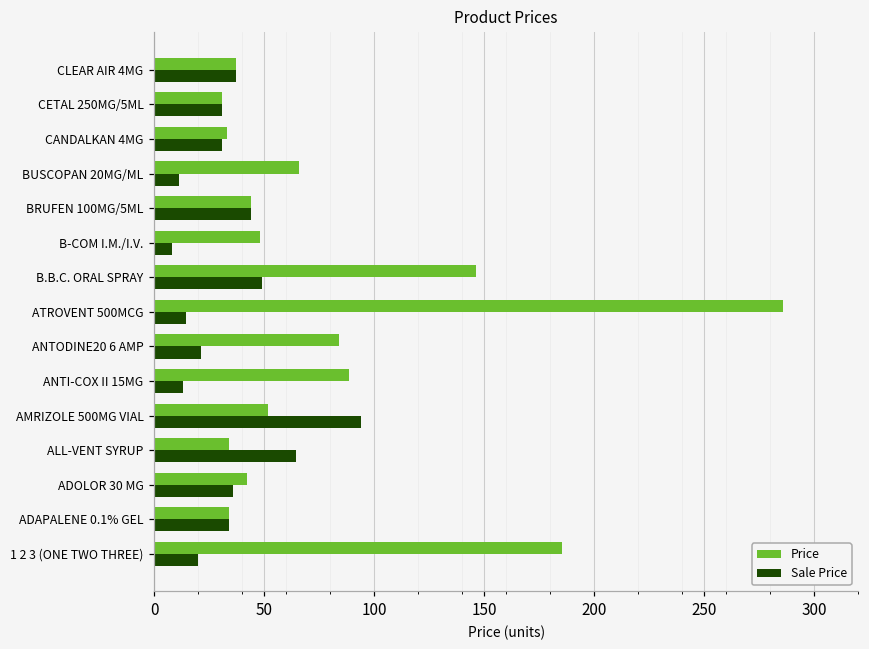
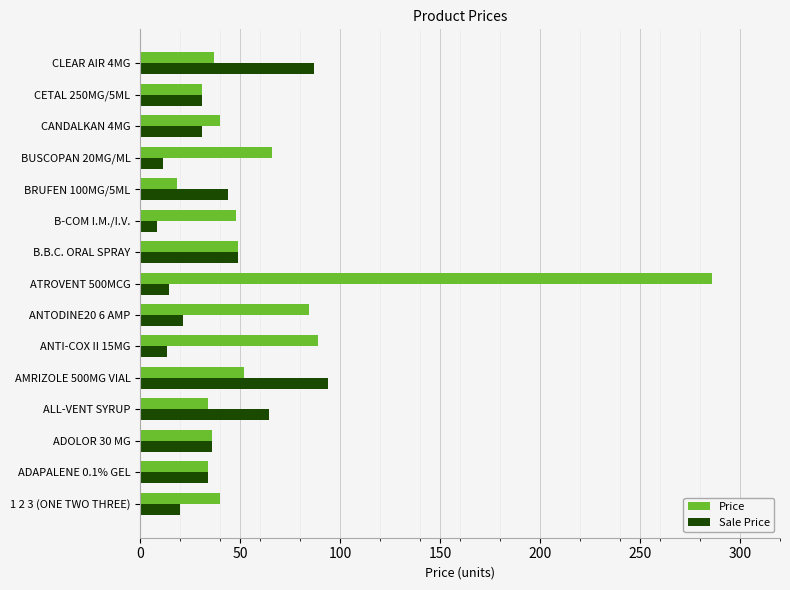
  {
    "Price": {
      "CLEAR AIR 4MG": 37,
      "CETAL 250MG/5ML": 31,
-     "CANDALKAN 4MG": 33,
+     "CANDALKAN 4MG": 40,
      "BUSCOPAN 20MG/ML": 66,
-     "BRUFEN 100MG/5ML": 44,
+     "BRUFEN 100MG/5ML": 18,
      "B-COM I.M./I.V.": 48,
-     "B.B.C. ORAL SPRAY": 147,
+     "B.B.C. ORAL SPRAY": 49,
      "ATROVENT 500MCG": 286,
      "ANTODINE20 6 AMP": 84,
      "ANTI-COX II 15MG": 89,
      "AMRIZOLE 500MG VIAL": 52,
      "ALL-VENT SYRUP": 34,
-     "ADOLOR 30 MG": 42,
+     "ADOLOR 30 MG": 36,
      "ADAPALENE 0.1% GEL": 34,
-     "1 2 3 (ONE TWO THREE)": 186
+     "1 2 3 (ONE TWO THREE)": 40
    },
    "Sale Price": {
-     "CLEAR AIR 4MG": 37,
+     "CLEAR AIR 4MG": 87,
      "CETAL 250MG/5ML": 31,
      "CANDALKAN 4MG": 31,
      "BUSCOPAN 20MG/ML": 11,
      "BRUFEN 100MG/5ML": 44,
      "B-COM I.M./I.V.": 8,
      "B.B.C. ORAL SPRAY": 49,
      "ATROVENT 500MCG": 14,
      "ANTODINE20 6 AMP": 21,
      "ANTI-COX II 15MG": 13,
      "AMRIZOLE 500MG VIAL": 94,
      "ALL-VENT SYRUP": 65,
      "ADOLOR 30 MG": 36,
      "ADAPALENE 0.1% GEL": 34,
      "1 2 3 (ONE TWO THREE)": 20
    }
  }
